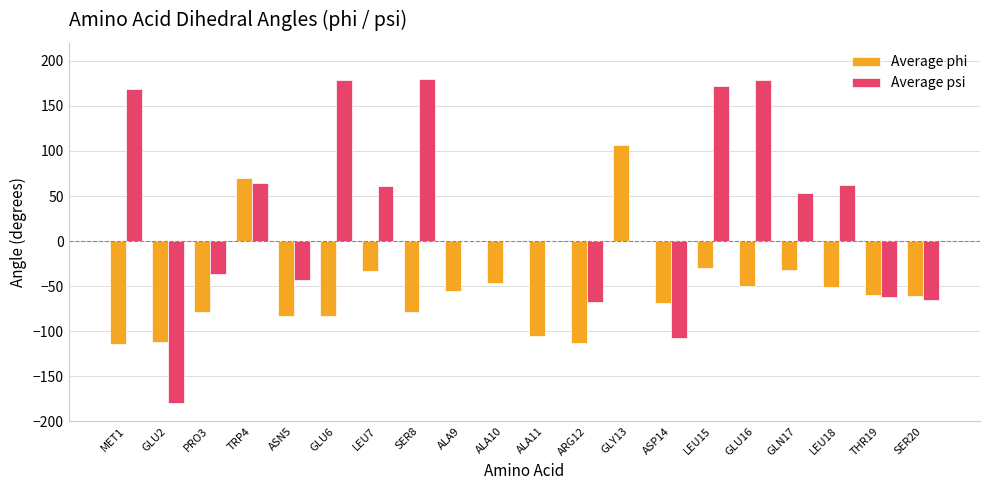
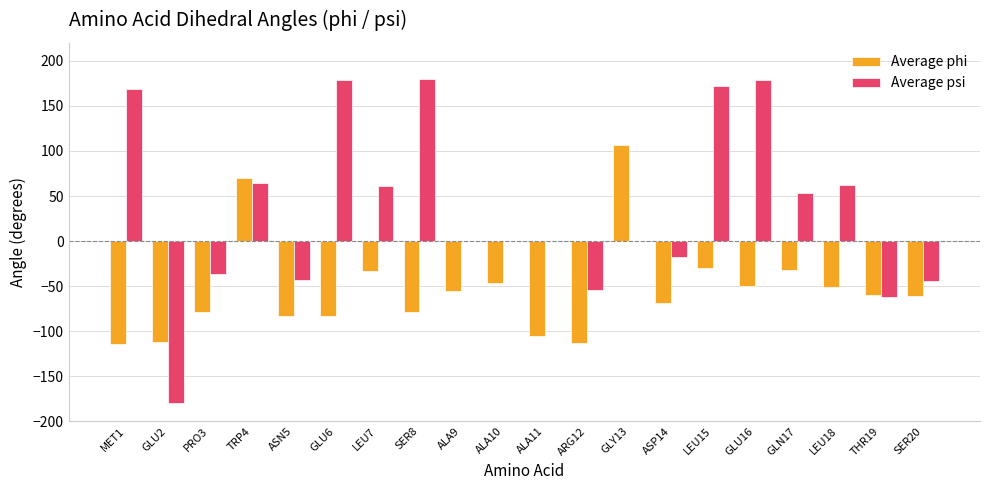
  {
    "Average phi": {
      "MET1": -110,
      "GLU2": -110,
      "PRO3": -80,
      "TRP4": 70,
      "ASN5": -80,
      "GLU6": -80,
      "LEU7": -30,
      "SER8": -80,
      "ALA9": -50,
      "ALA10": -50,
      "ALA11": -110,
      "ARG12": -110,
      "GLY13": 110,
      "ASP14": -70,
      "LEU15": -30,
      "GLU16": -50,
      "GLN17": -30,
      "LEU18": -50,
      "THR19": -60,
      "SER20": -60
    },
    "Average psi": {
      "MET1": 170,
      "GLU2": -180,
      "PRO3": -40,
      "TRP4": 60,
      "ASN5": -40,
      "GLU6": 180,
      "LEU7": 60,
      "SER8": 180,
      "ALA9": 0,
      "ALA10": 0,
      "ALA11": 0,
-     "ARG12": -70,
+     "ARG12": -50,
      "GLY13": 0,
-     "ASP14": -110,
+     "ASP14": -20,
      "LEU15": 170,
      "GLU16": 180,
      "GLN17": 50,
      "LEU18": 60,
      "THR19": -60,
-     "SER20": -70
+     "SER20": -40
    }
  }
